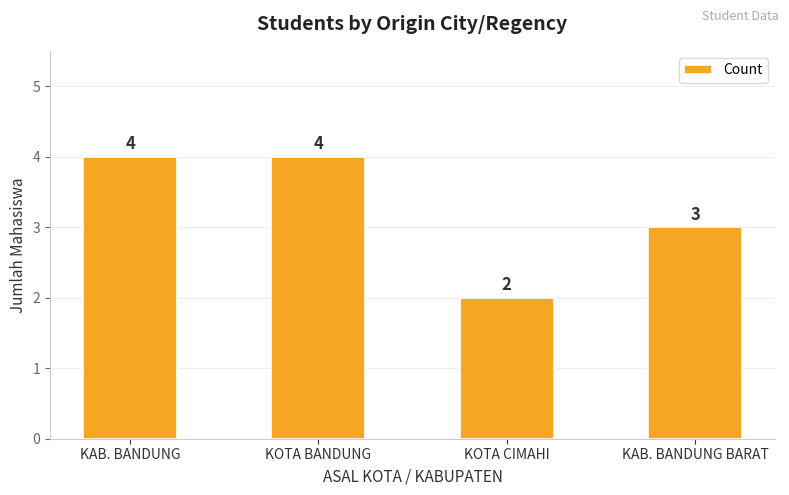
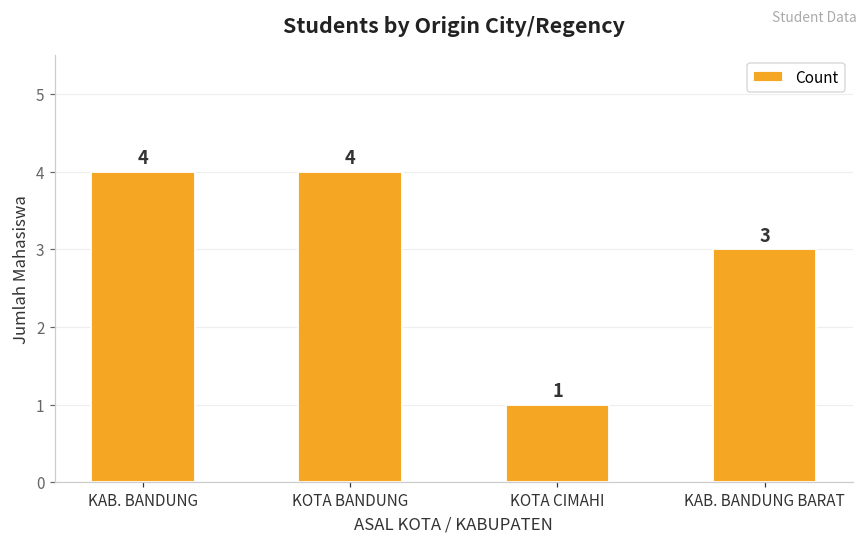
  {
    "KAB. BANDUNG": 4,
    "KOTA BANDUNG": 4,
-   "KOTA CIMAHI": 2,
+   "KOTA CIMAHI": 1,
    "KAB. BANDUNG BARAT": 3
  }
